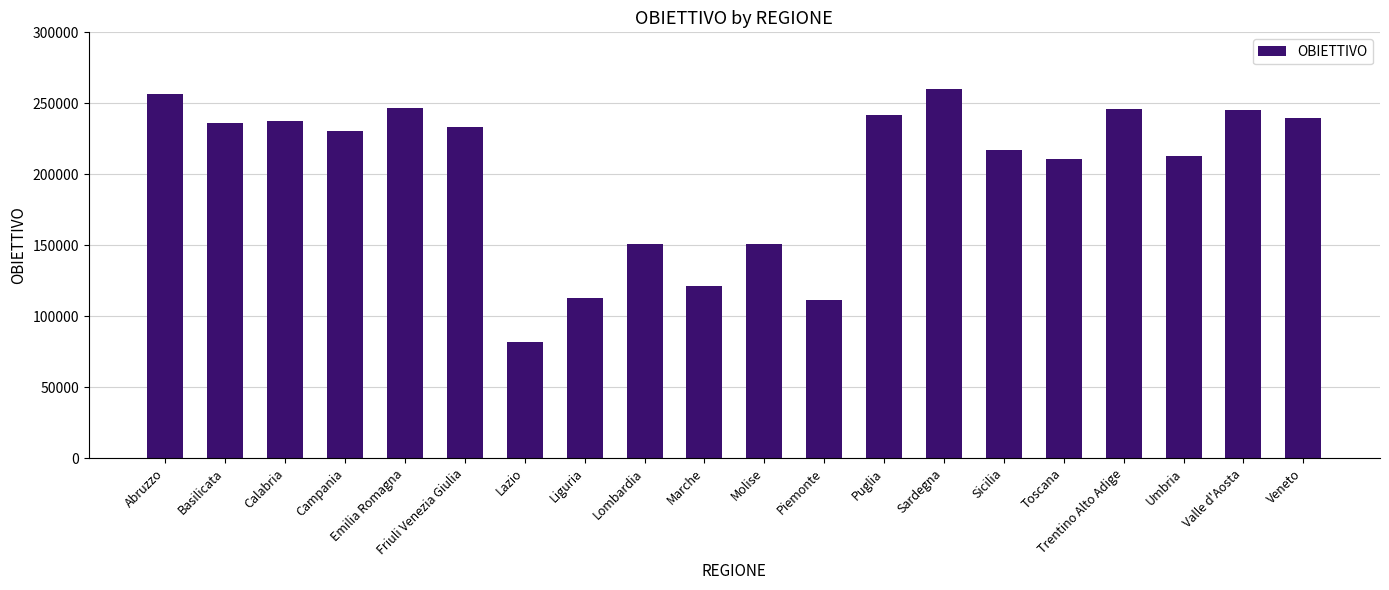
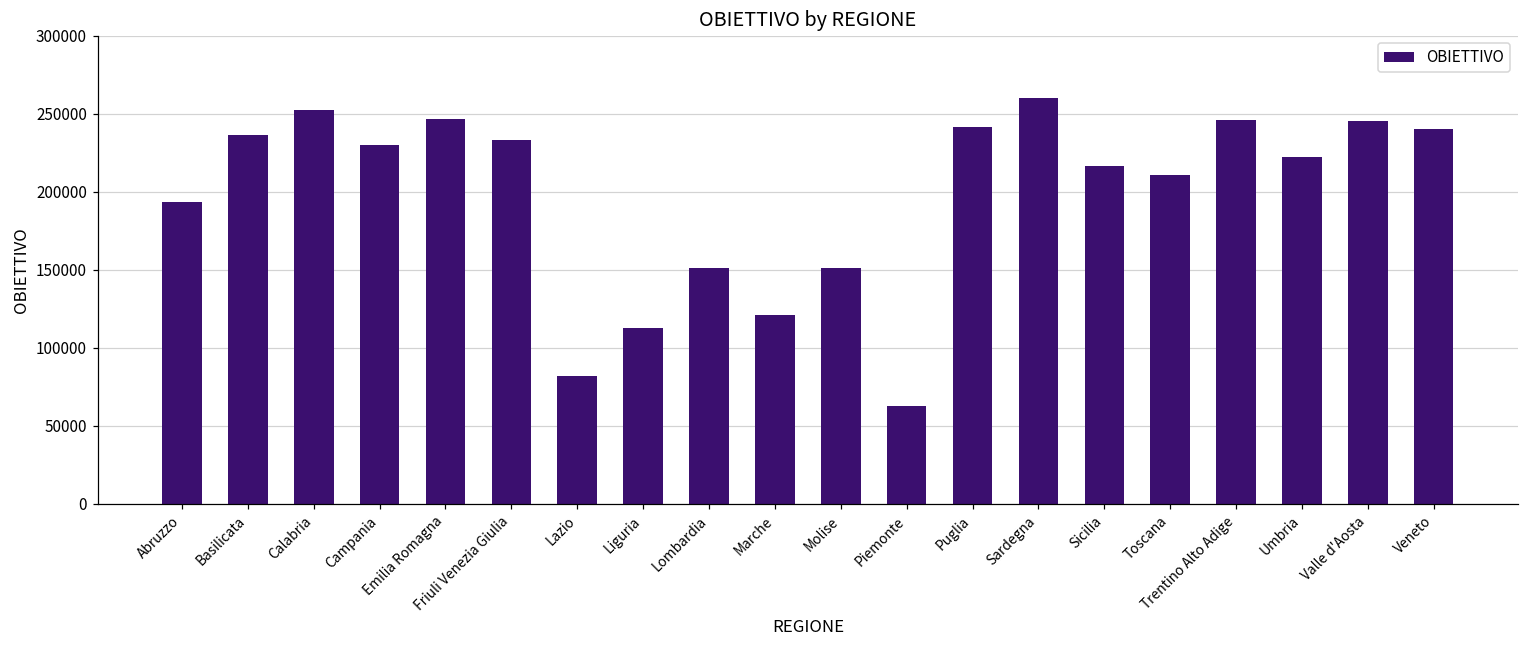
  {
-   "Abruzzo": 257000,
+   "Abruzzo": 193000,
    "Basilicata": 236000,
-   "Calabria": 237000,
+   "Calabria": 252000,
    "Campania": 230000,
    "Emilia Romagna": 246000,
    "Friuli Venezia Giulia": 233000,
    "Lazio": 82000,
    "Liguria": 113000,
    "Lombardia": 151000,
    "Marche": 121000,
    "Molise": 151000,
-   "Piemonte": 112000,
+   "Piemonte": 62000,
    "Puglia": 241000,
    "Sardegna": 260000,
    "Sicilia": 217000,
    "Toscana": 211000,
    "Trentino Alto Adige": 246000,
-   "Umbria": 213000,
+   "Umbria": 222000,
    "Valle d'Aosta": 245000,
    "Veneto": 240000
  }
